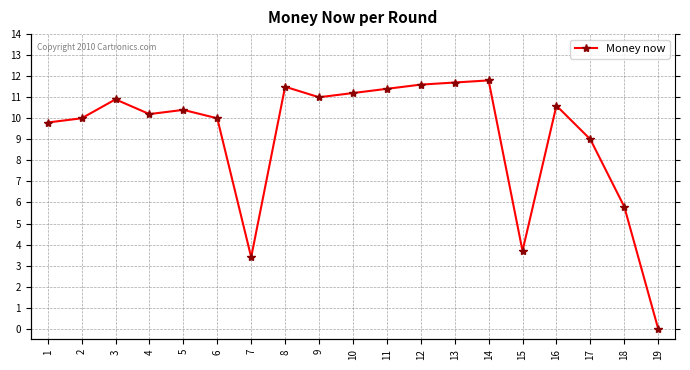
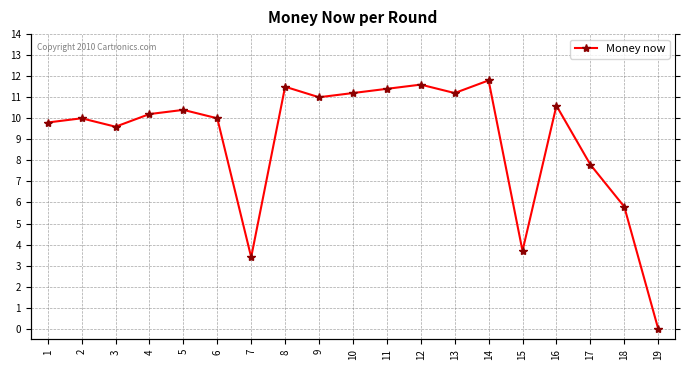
  {
    "1": 9.8,
    "2": 10.0,
-   "3": 10.9,
+   "3": 9.6,
    "4": 10.2,
    "5": 10.4,
    "6": 10.0,
    "7": 3.4,
    "8": 11.5,
    "9": 11.0,
    "10": 11.2,
    "11": 11.4,
    "12": 11.6,
-   "13": 11.7,
+   "13": 11.2,
    "14": 11.8,
    "15": 3.7,
    "16": 10.6,
-   "17": 9.0,
+   "17": 7.8,
    "18": 5.8,
    "19": 0.0
  }
